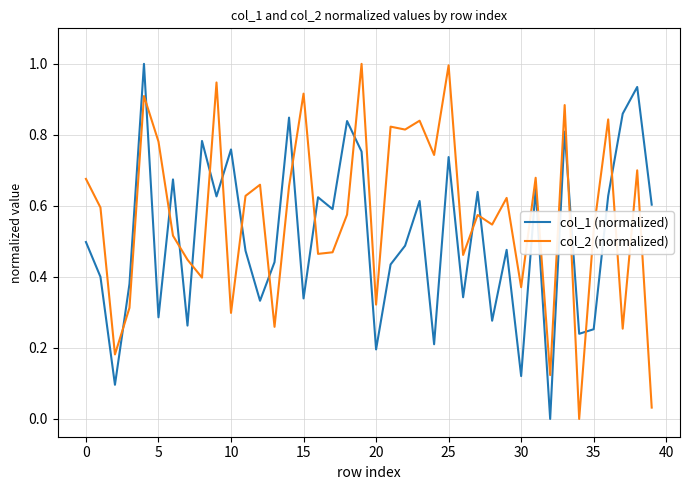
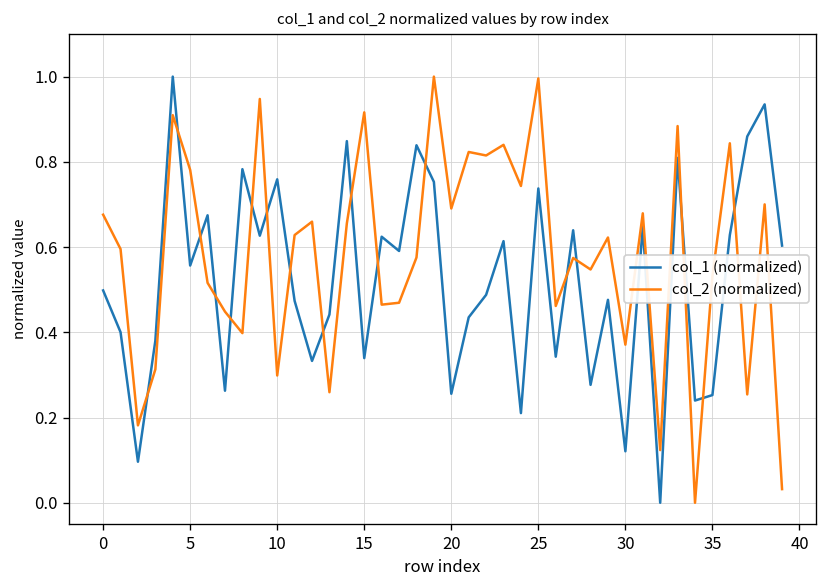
  {
    "col_1 (normalized)": {
      "0": 0.50,
-     "5": 0.29,
+     "5": 0.56,
      "10": 0.76,
      "15": 0.34,
-     "20": 0.20,
+     "20": 0.26,
      "25": 0.74,
      "30": 0.12,
      "35": 0.25
    },
    "col_2 (normalized)": {
      "0": 0.68,
      "5": 0.78,
      "10": 0.30,
      "15": 0.92,
-     "20": 0.32,
+     "20": 0.69,
      "25": 1.00,
      "30": 0.37
    }
  }
